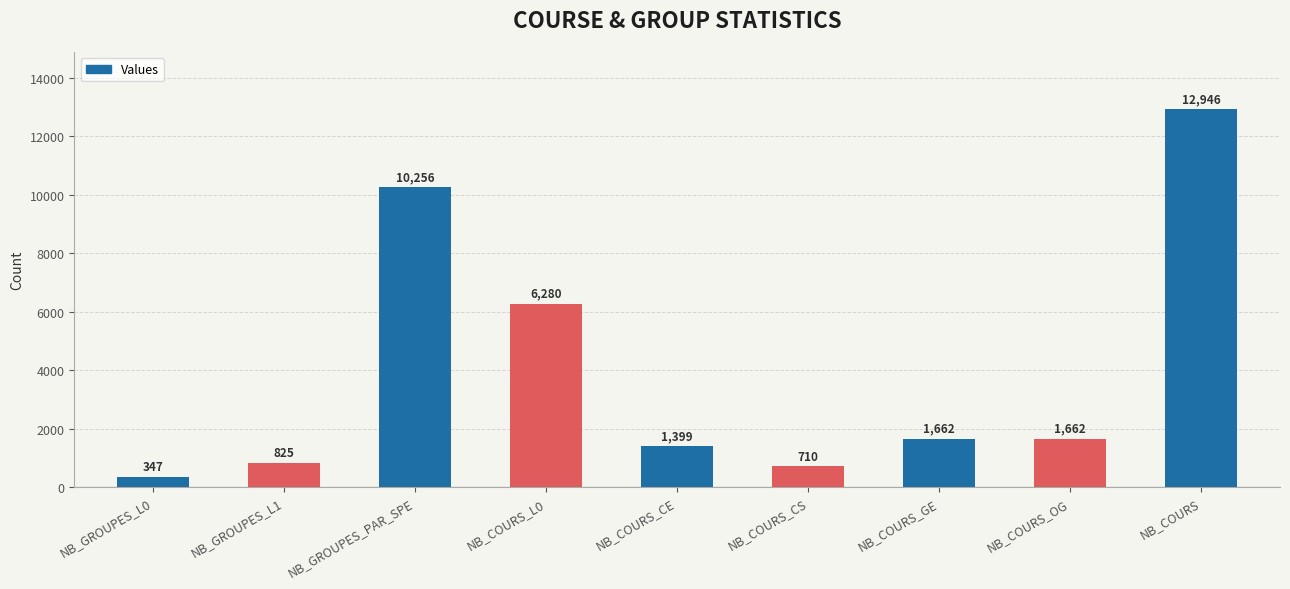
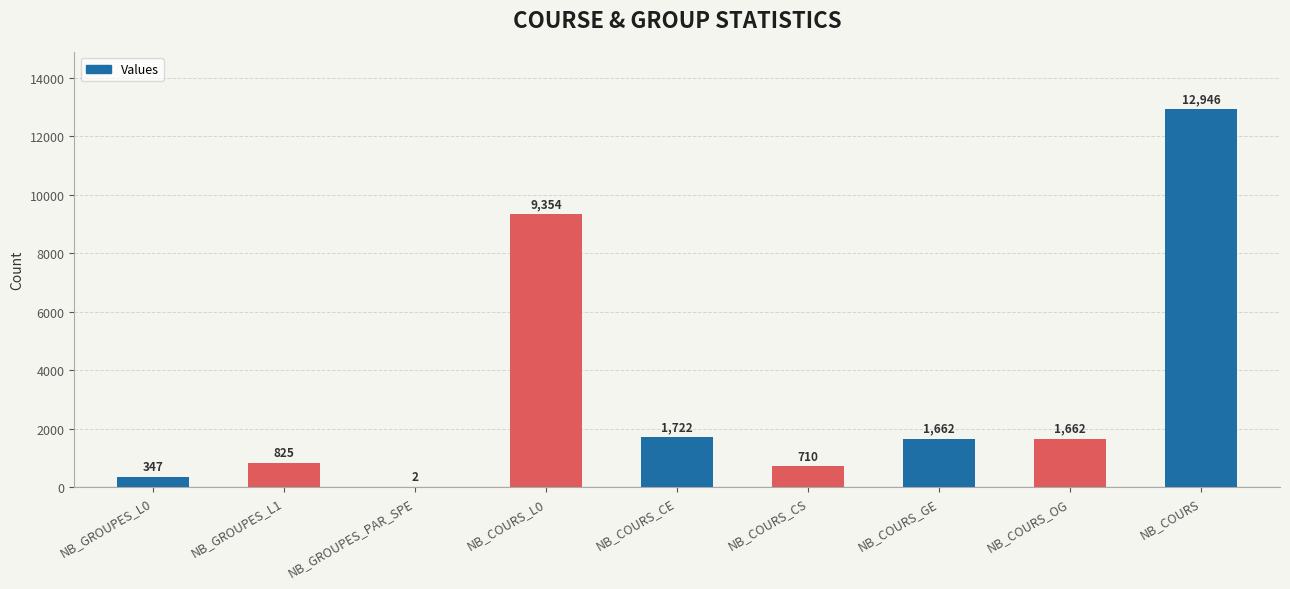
  {
    "NB_GROUPES_L0": "347",
    "NB_GROUPES_L1": "825",
-   "NB_GROUPES_PAR_SPE": "10,256",
-   "NB_COURS_L0": "6,280",
-   "NB_COURS_CE": "1,399",
+   "NB_GROUPES_PAR_SPE": "2",
+   "NB_COURS_L0": "9,354",
+   "NB_COURS_CE": "1,722",
    "NB_COURS_CS": "710",
    "NB_COURS_GE": "1,662",
    "NB_COURS_OG": "1,662",
    "NB_COURS": "12,946"
  }
